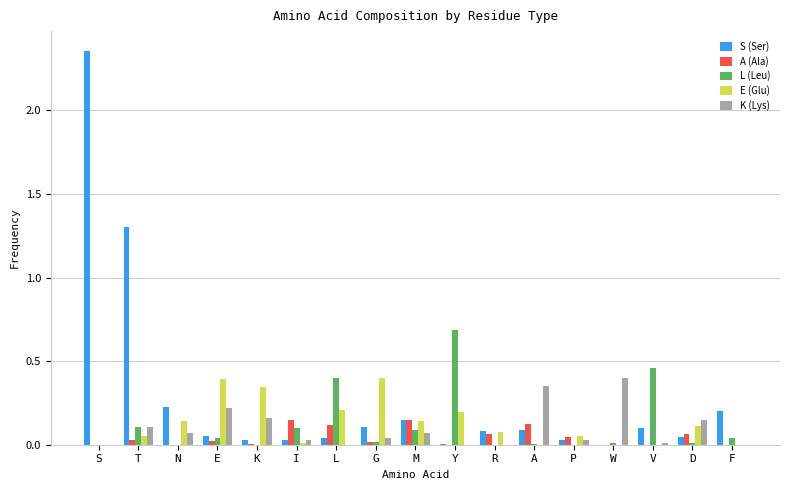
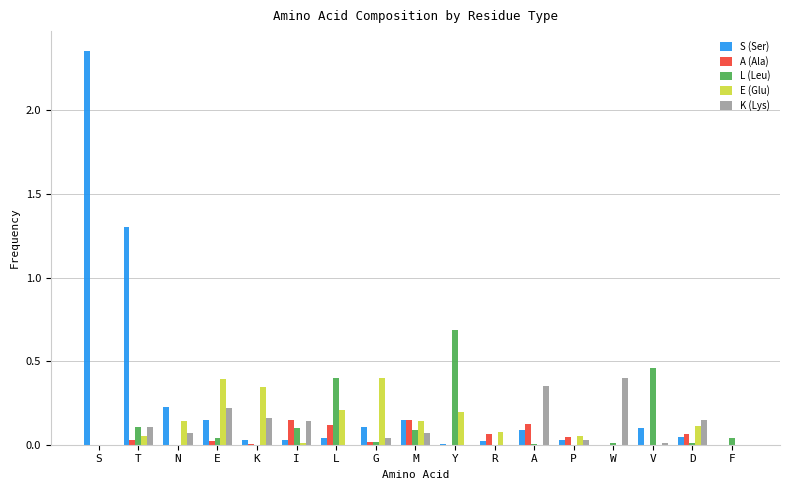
  {
    "S (Ser)": {
      "S": 2.36,
      "T": 1.30,
      "N": 0.23,
-     "E": 0.05,
+     "E": 0.15,
      "K": 0.03,
      "I": 0.03,
      "L": 0.04,
      "G": 0.11,
      "M": 0.15,
-     "R": 0.08,
+     "R": 0.02,
      "A": 0.09,
      "P": 0.03,
      "W": 0.00,
      "V": 0.10,
      "D": 0.04,
-     "F": 0.2
+     "F": 0.0
    },
    "A (Ala)": {
      "S": 0.00,
      "T": 0.03,
      "N": 0.00,
      "E": 0.02,
      "I": 0.15,
      "L": 0.12,
      "G": 0.02,
      "M": 0.15,
      "Y": 0.00,
      "R": 0.06,
      "A": 0.12,
      "P": 0.05,
      "W": 0.00,
      "V": 0.00,
      "D": 0.06,
      "F": 0.00
    },
    "L (Leu)": {
      "S": 0.00,
      "T": 0.11,
      "N": 0.00,
      "E": 0.04,
      "K": 0.00,
      "I": 0.10,
      "L": 0.40,
      "G": 0.02,
      "M": 0.09,
      "Y": 0.69,
      "R": 0.00,
      "P": 0.00,
      "V": 0.46,
      "F": 0.04
    },
    "E (Glu)": {
      "S": 0.00,
      "T": 0.05,
      "N": 0.14,
      "E": 0.40,
      "K": 0.35,
      "L": 0.21,
      "G": 0.40,
      "M": 0.14,
      "Y": 0.19,
      "R": 0.08,
      "A": 0.00,
      "P": 0.05,
      "W": 0.00,
      "V": 0.00,
      "D": 0.12,
      "F": 0.00
    },
    "K (Lys)": {
      "S": 0.00,
      "T": 0.11,
      "N": 0.07,
      "E": 0.22,
      "K": 0.16,
-     "I": 0.03,
+     "I": 0.14,
      "L": 0.00,
      "G": 0.04,
      "M": 0.07,
      "Y": 0.00,
      "R": 0.00,
      "A": 0.35,
      "P": 0.03,
      "W": 0.40,
      "D": 0.15,
      "F": 0.00
    }
  }
